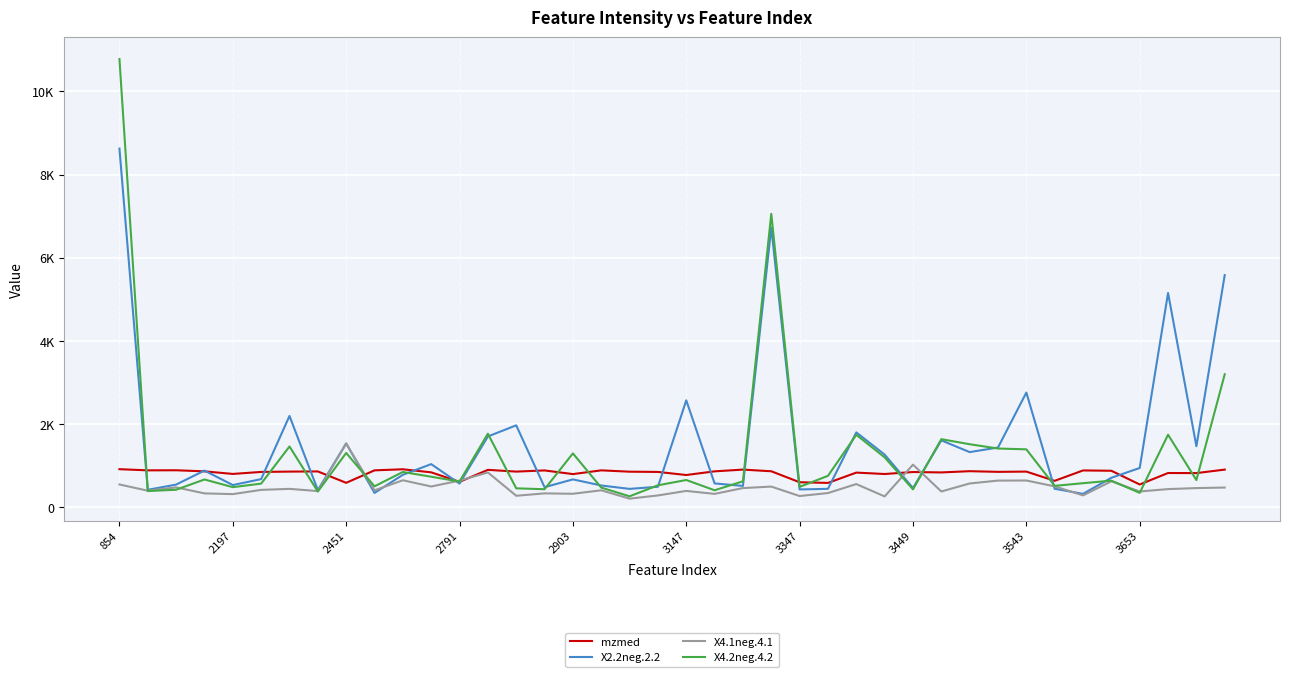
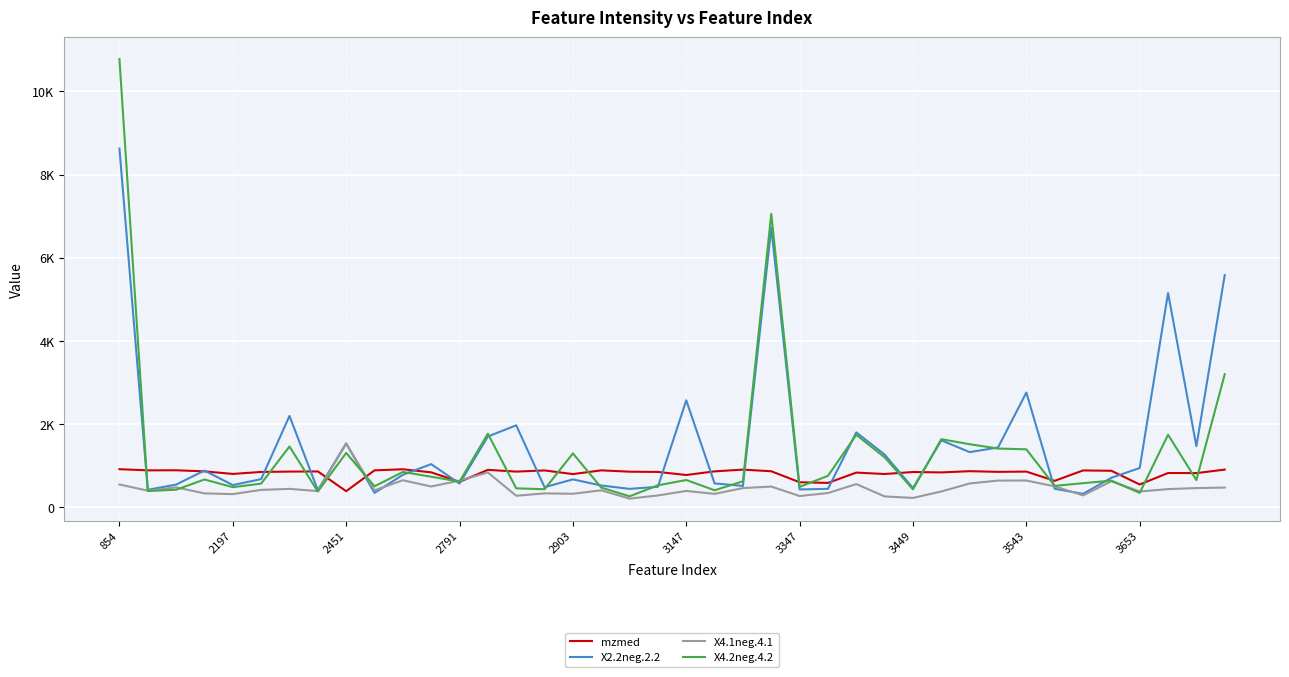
  {
    "mzmed": {
      "854": 900,
      "2197": 800,
-     "2451": 600,
+     "2451": 400,
      "2903": 800,
      "3147": 800,
      "3347": 600,
      "3449": 800,
      "3543": 900,
      "3653": 500
    },
    "X2.2neg.2.2": {
      "854": 8600,
      "2903": 700,
      "3147": 2600,
      "3347": 400,
      "3543": 2800,
      "3653": 900
    },
    "X4.1neg.4.1": {
      "854": 500,
      "2197": 300,
      "2903": 300,
      "3147": 400,
      "3347": 300,
-     "3449": 1000,
+     "3449": 200,
      "3543": 600
    },
    "X4.2neg.4.2": {
      "854": 10800,
      "2451": 1300,
      "2903": 1300,
      "3147": 600,
      "3347": 500,
      "3543": 1400
    }
  }
